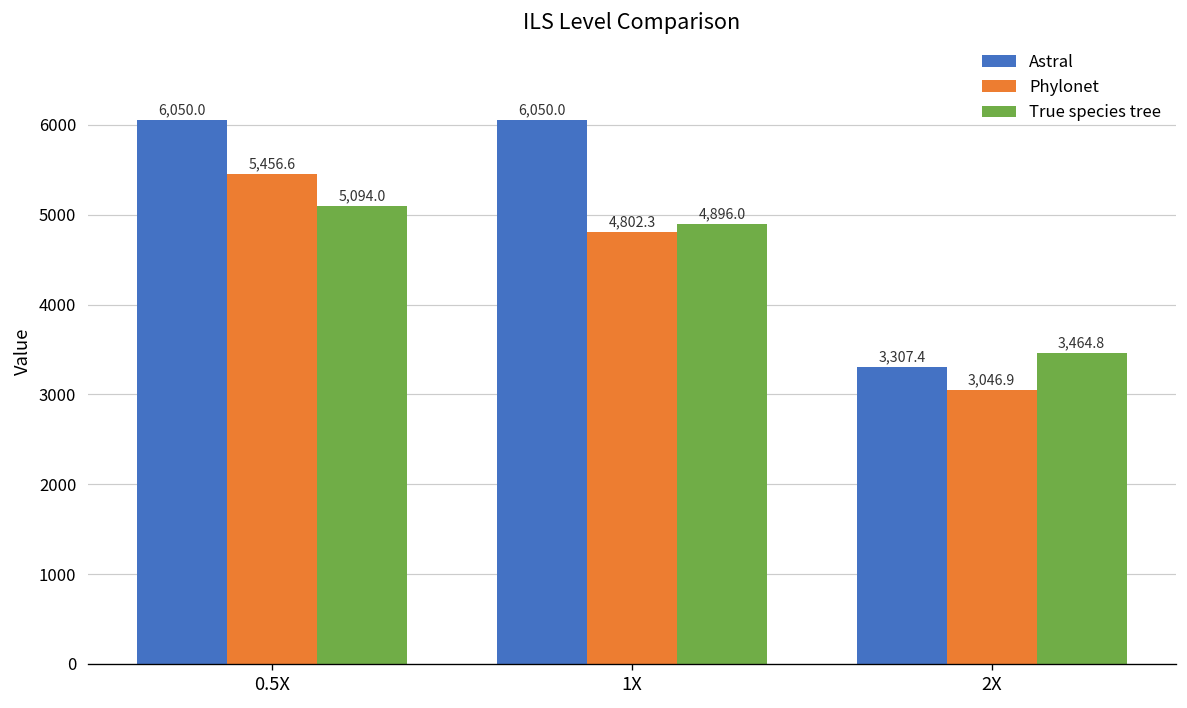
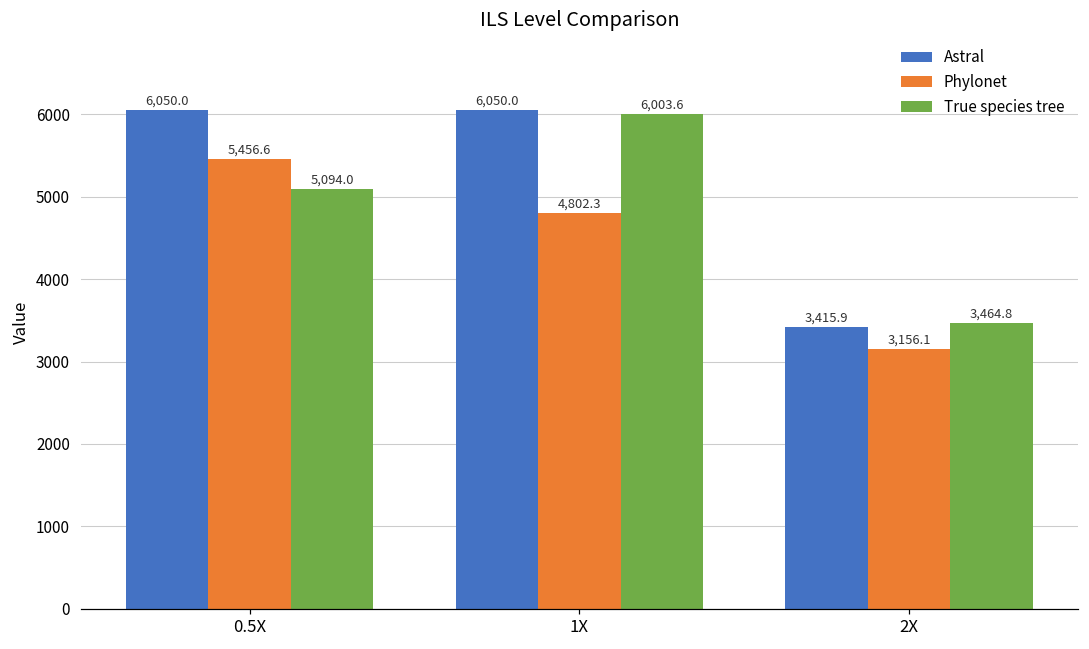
  {
    "Astral": {
      "0.5X": "6,050.0",
      "1X": "6,050.0",
-     "2X": "3,307.4"
+     "2X": "3,415.9"
    },
    "Phylonet": {
      "0.5X": "5,456.6",
      "1X": "4,802.3",
-     "2X": "3,046.9"
+     "2X": "3,156.1"
    },
    "True species tree": {
      "0.5X": "5,094.0",
-     "1X": "4,896.0",
+     "1X": "6,003.6",
      "2X": "3,464.8"
    }
  }
